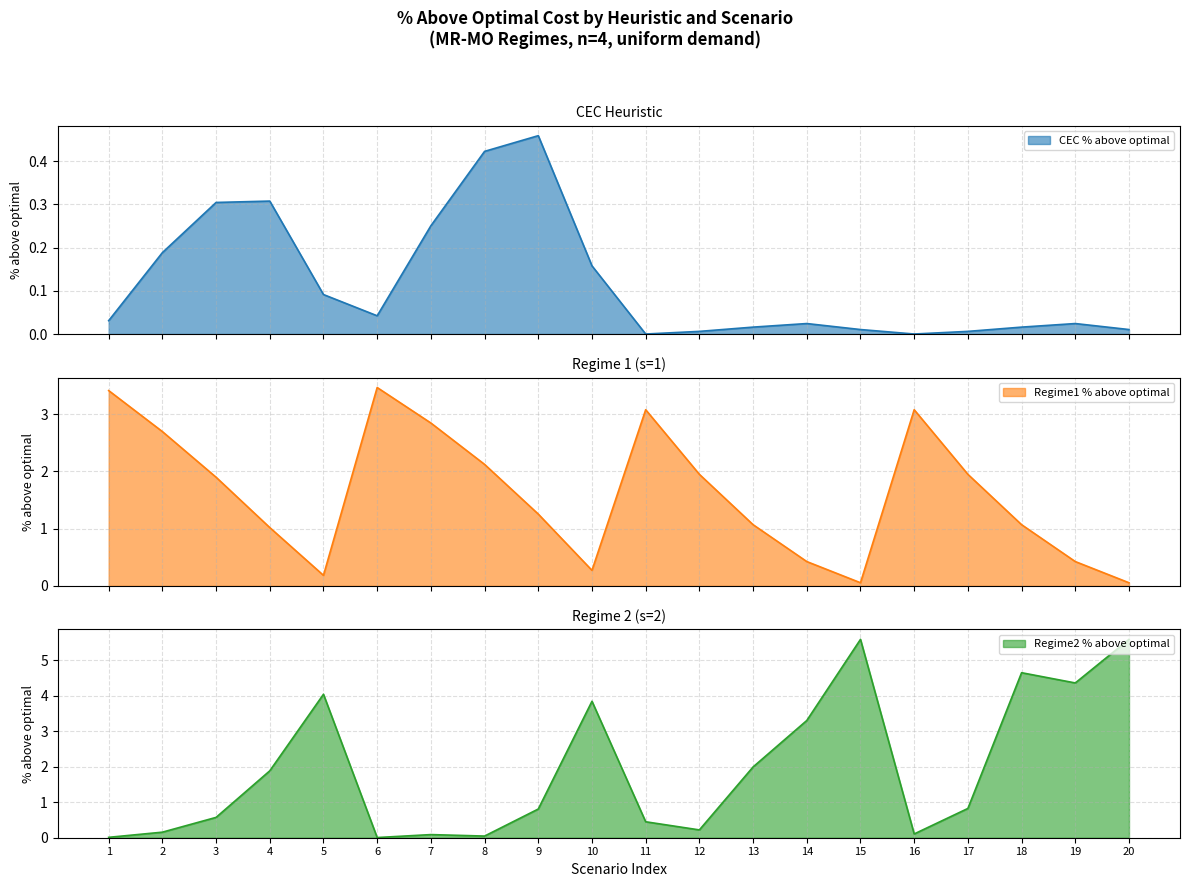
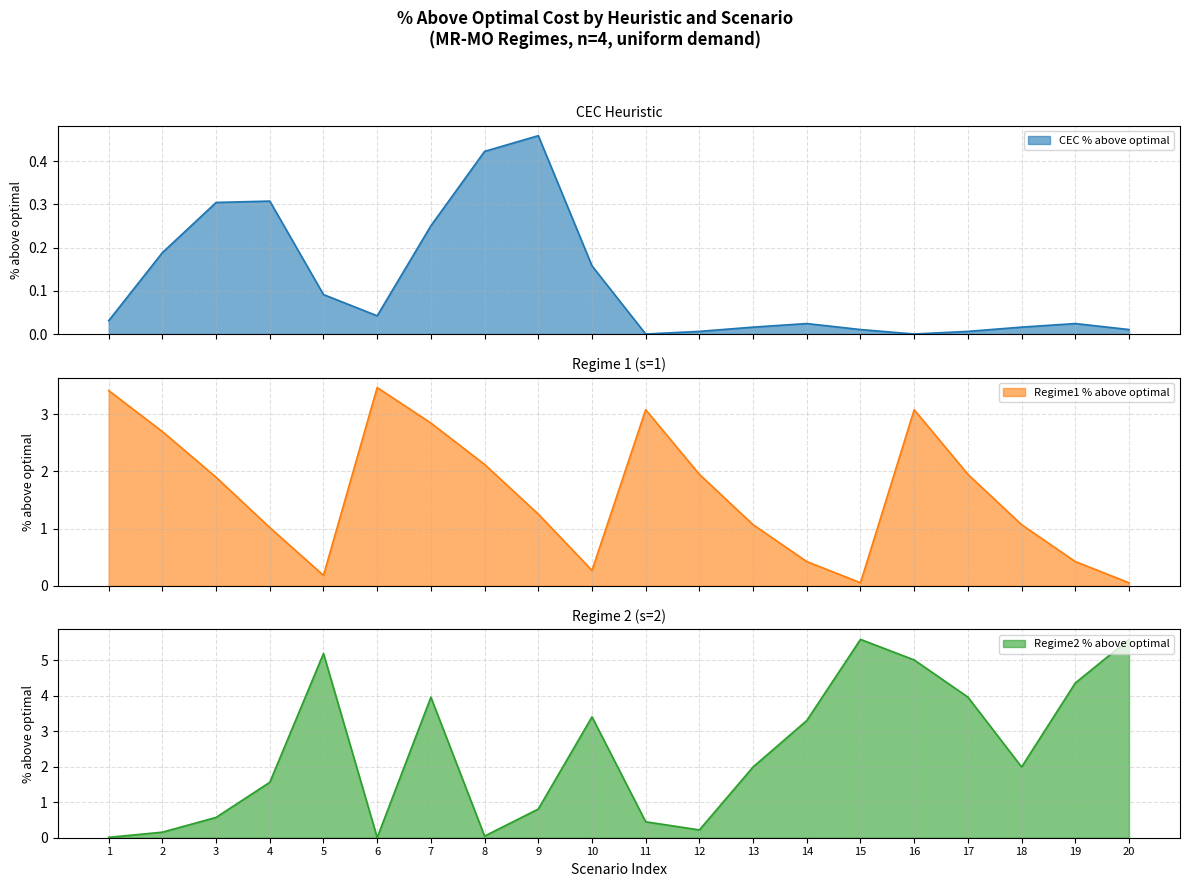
  {
    "Regime 2 (s=2)": {
      "1": 0.0,
      "2": 0.2,
      "3": 0.6,
-     "4": 1.9,
-     "5": 4.0,
+     "4": 1.6,
+     "5": 5.2,
      "6": 0.0,
-     "7": 0.1,
+     "7": 4.0,
      "8": 0.0,
      "9": 0.8,
-     "10": 3.8,
+     "10": 3.4,
      "11": 0.4,
      "12": 0.2,
      "13": 2.0,
      "14": 3.3,
      "15": 5.6,
-     "16": 0.1,
-     "17": 0.8,
-     "18": 4.6,
+     "16": 5.0,
+     "17": 4.0,
+     "18": 2.0,
      "19": 4.4
    }
  }
